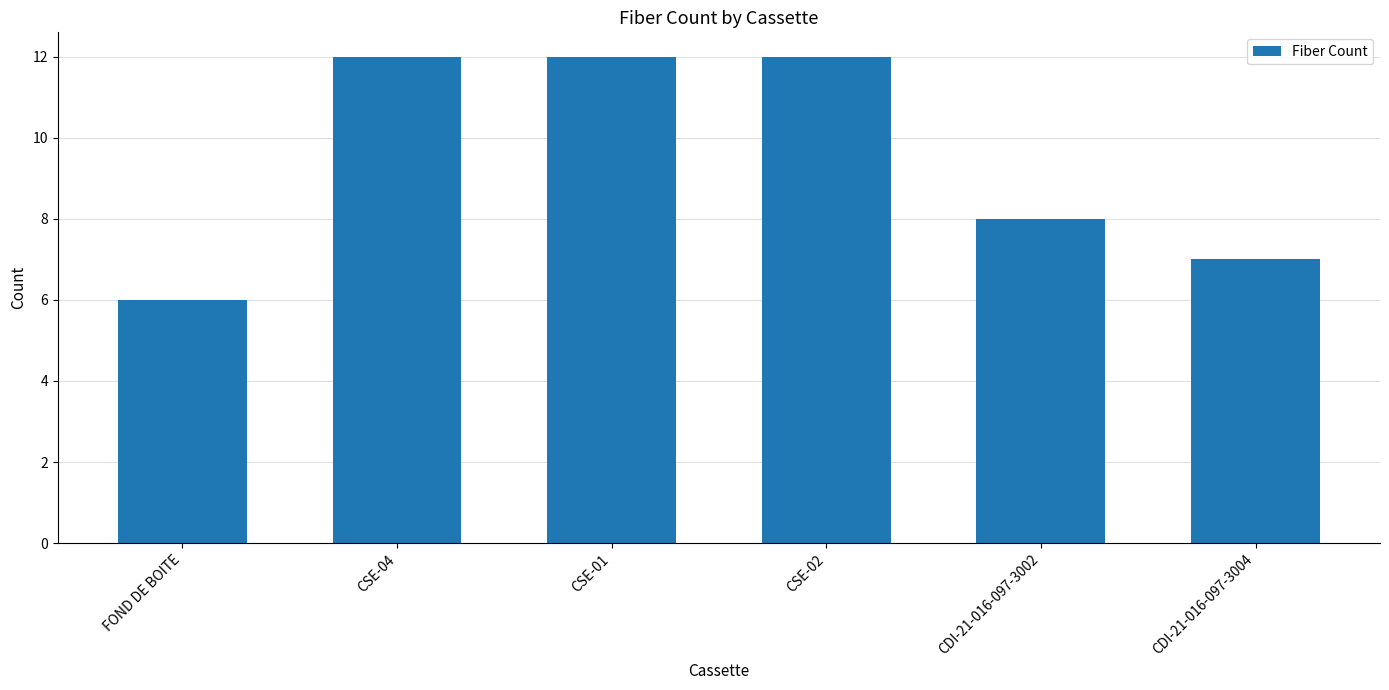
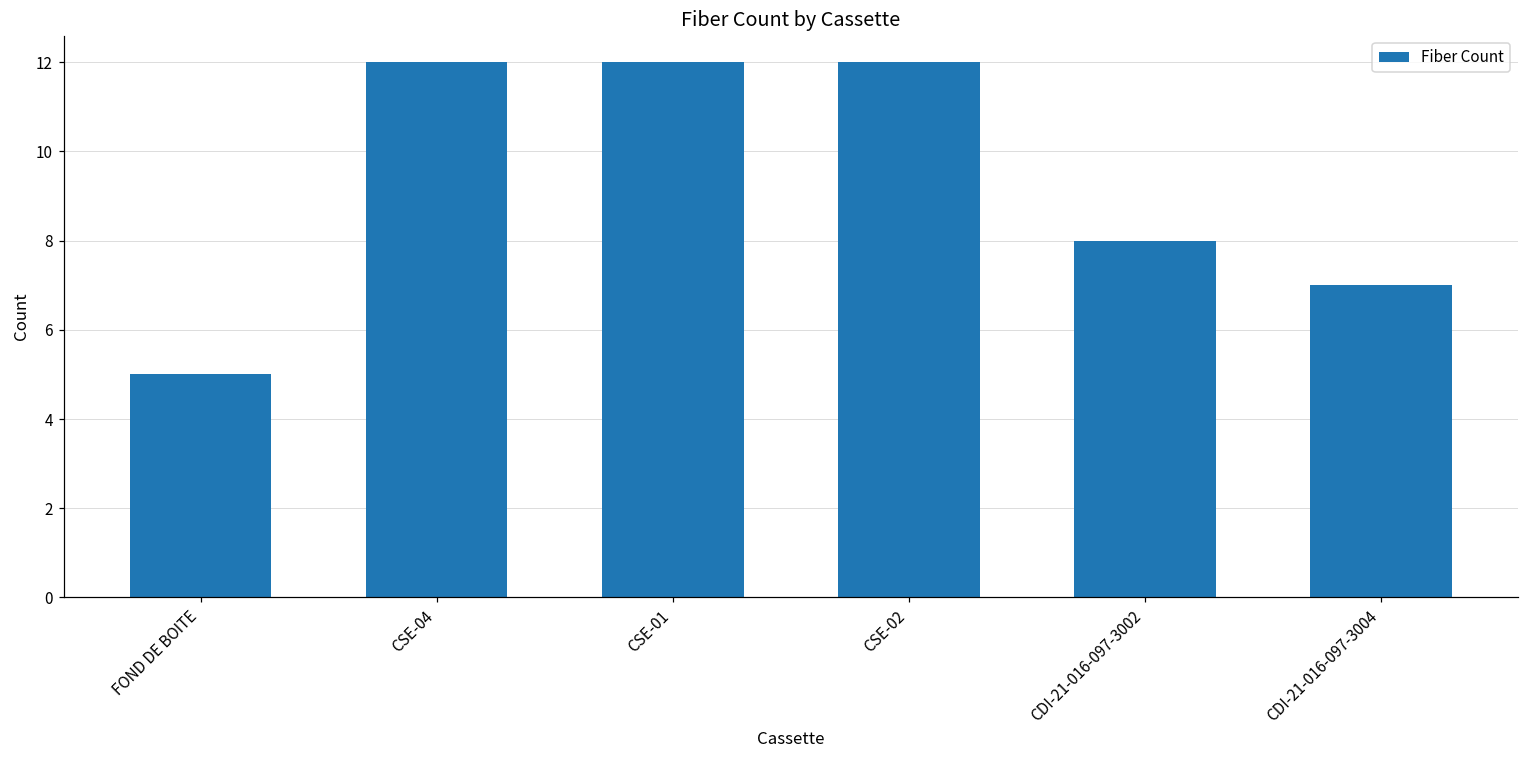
  {
-   "FOND DE BOITE": 6,
+   "FOND DE BOITE": 5,
    "CSE-04": 12,
    "CSE-01": 12,
    "CSE-02": 12,
    "CDI-21-016-097-3002": 8,
    "CDI-21-016-097-3004": 7
  }
